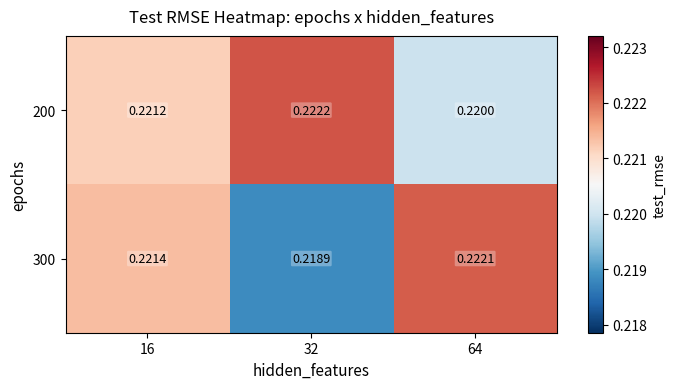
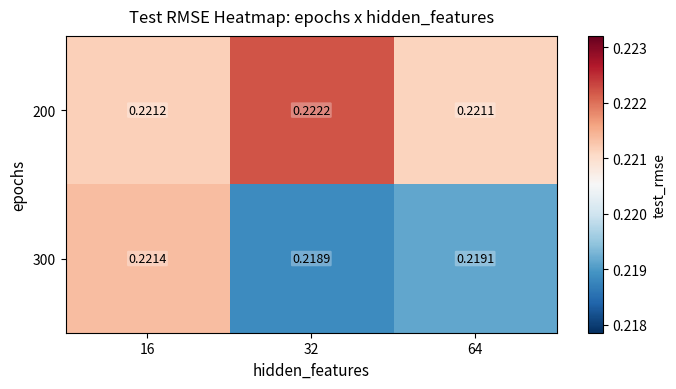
  {
    "200": {
-     "64": 0.2200
+     "64": 0.2211
    },
    "300": {
-     "64": 0.2221
+     "64": 0.2191
    }
  }
